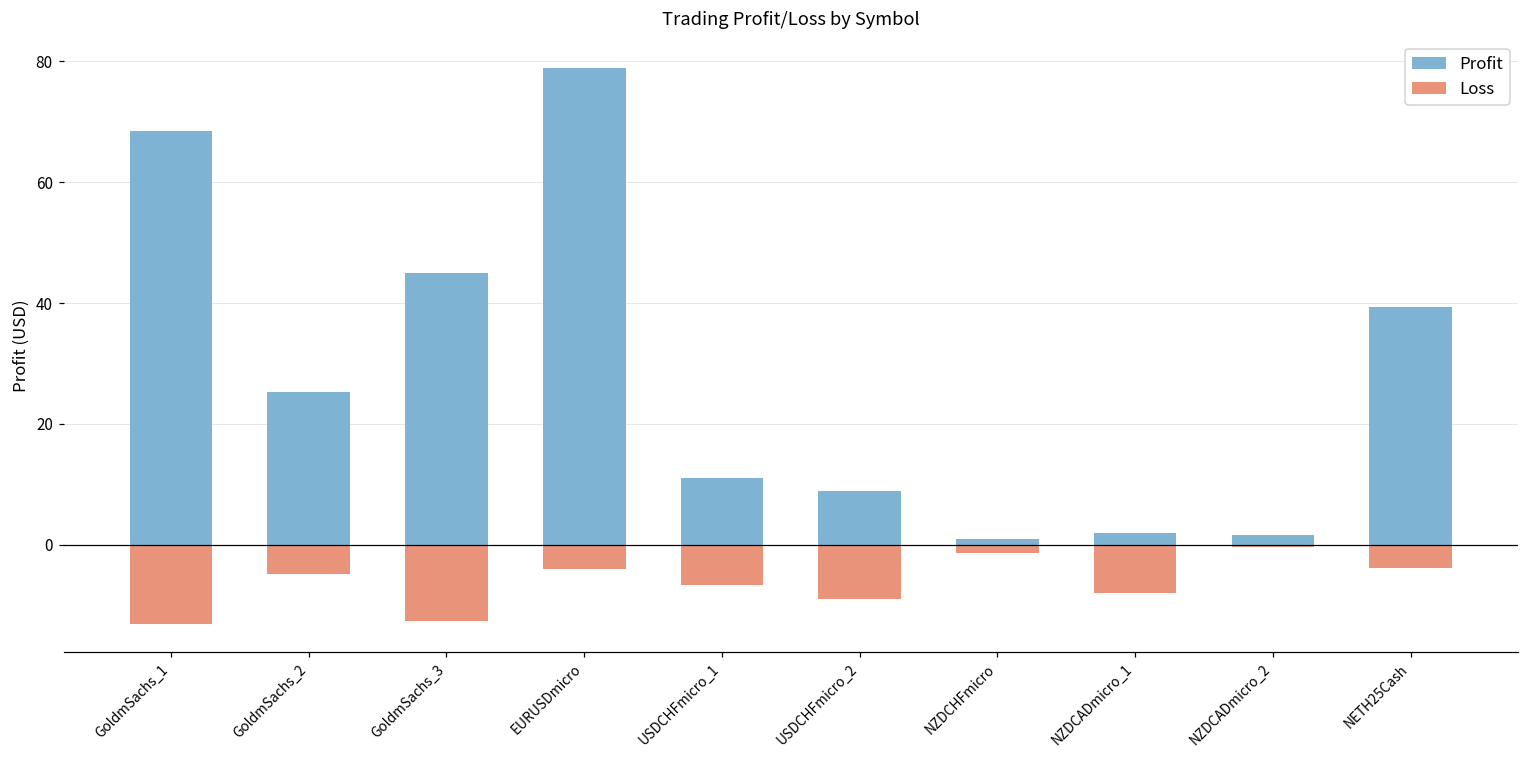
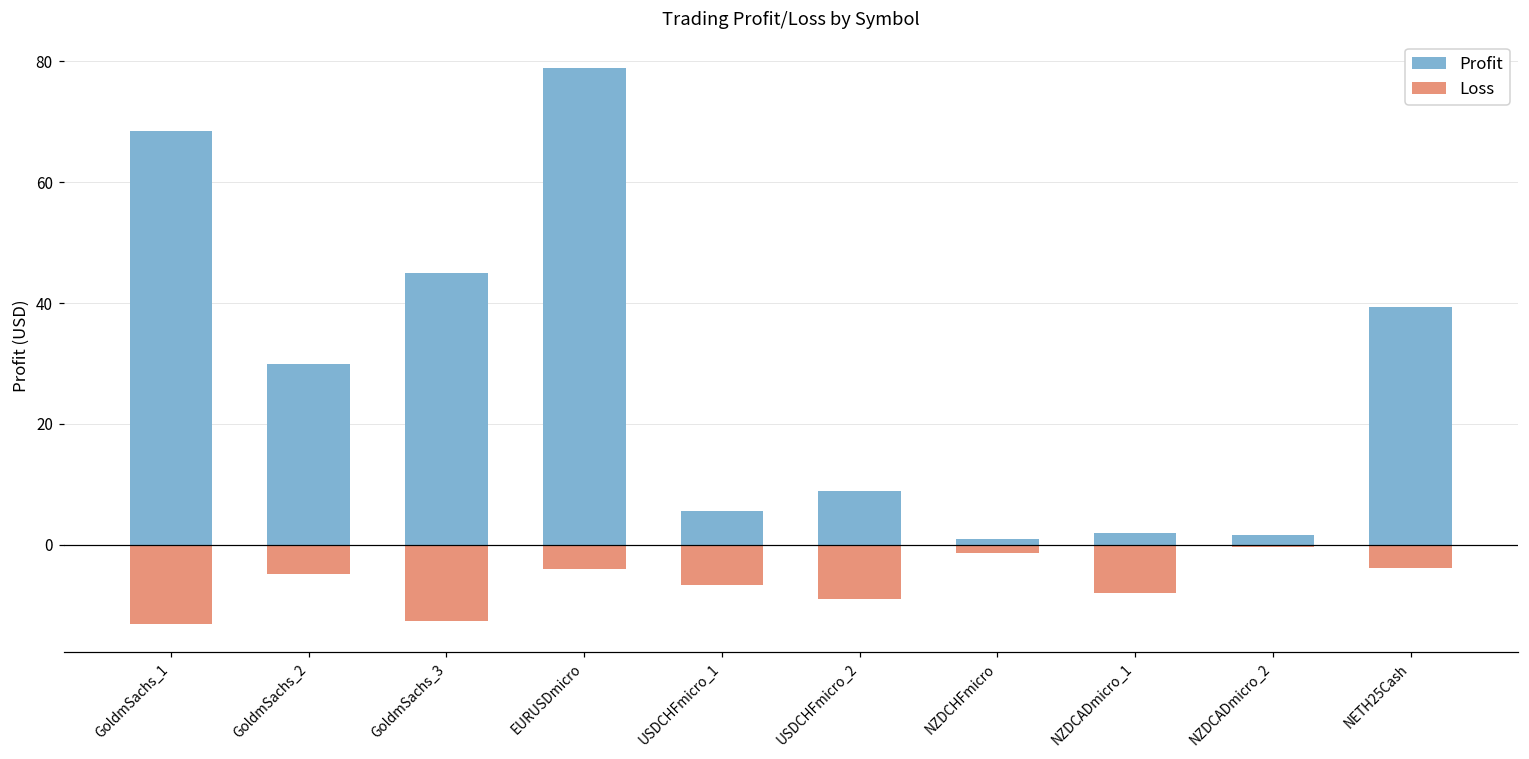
  {
    "Profit": {
      "GoldmSachs_1": 68,
-     "GoldmSachs_2": 25,
+     "GoldmSachs_2": 30,
      "GoldmSachs_3": 45,
      "EURUSDmicro": 79,
-     "USDCHFmicro_1": 11,
+     "USDCHFmicro_1": 6,
      "USDCHFmicro_2": 9,
      "NZDCHFmicro": 1,
      "NZDCADmicro_1": 2,
      "NZDCADmicro_2": 2,
      "NETH25Cash": 39
    },
    "Loss": {
      "GoldmSachs_1": -13,
      "GoldmSachs_2": -5,
      "GoldmSachs_3": -13,
      "EURUSDmicro": -4,
      "USDCHFmicro_1": -7,
      "USDCHFmicro_2": -9,
      "NZDCHFmicro": -1,
      "NZDCADmicro_1": -8,
      "NETH25Cash": -4
    }
  }
